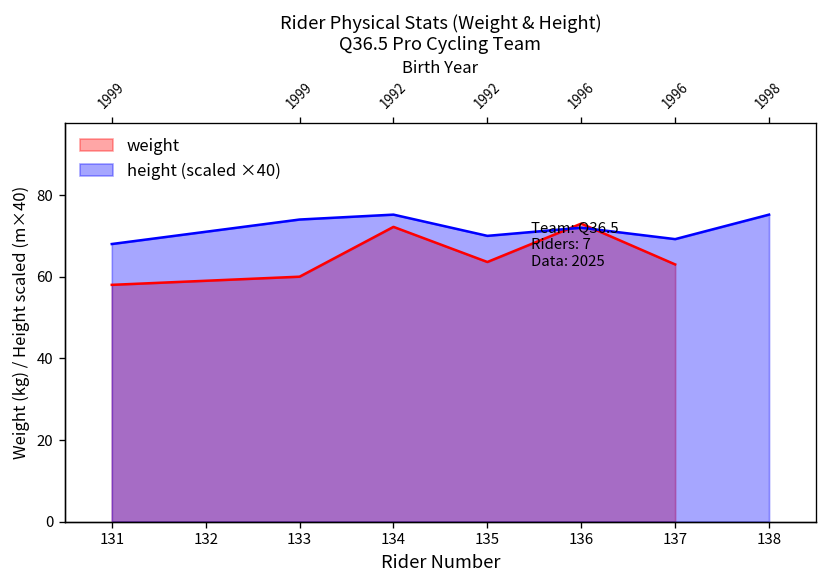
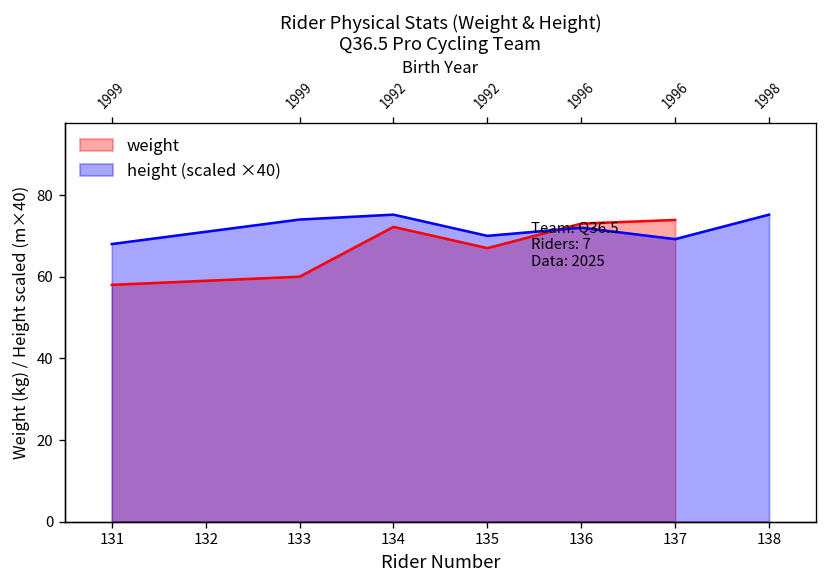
  {
    "weight": {
      "131": 58,
      "133": 60,
      "134": 72,
-     "135": 64,
-     "137": 63
+     "135": 67,
+     "137": 74
    },
    "height (scaled ×40)": {
      "131": 68,
      "133": 74,
      "134": 75,
      "135": 70,
      "137": 69,
      "138": 75
    }
  }
